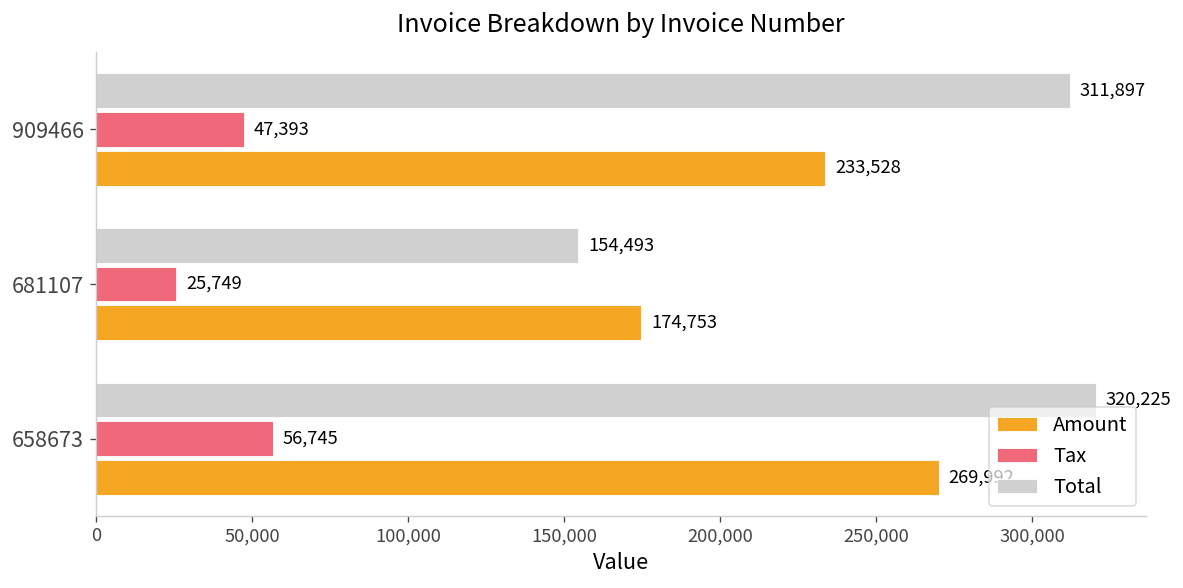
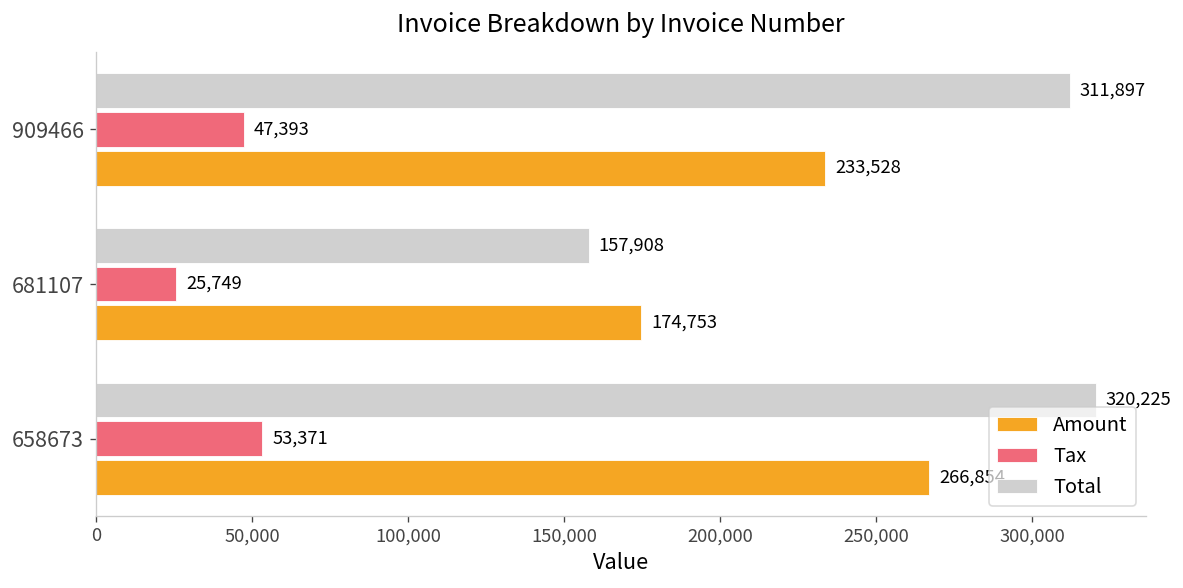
  {
    "Amount": {
-     "658673": "270,000"
+     "658673": "267,000"
    },
    "Tax": {
      "909466": "47,393",
      "681107": "25,749",
-     "658673": "56,745"
+     "658673": "53,371"
    },
    "Total": {
      "909466": "311,897",
-     "681107": "154,493"
+     "681107": "157,908"
    }
  }
